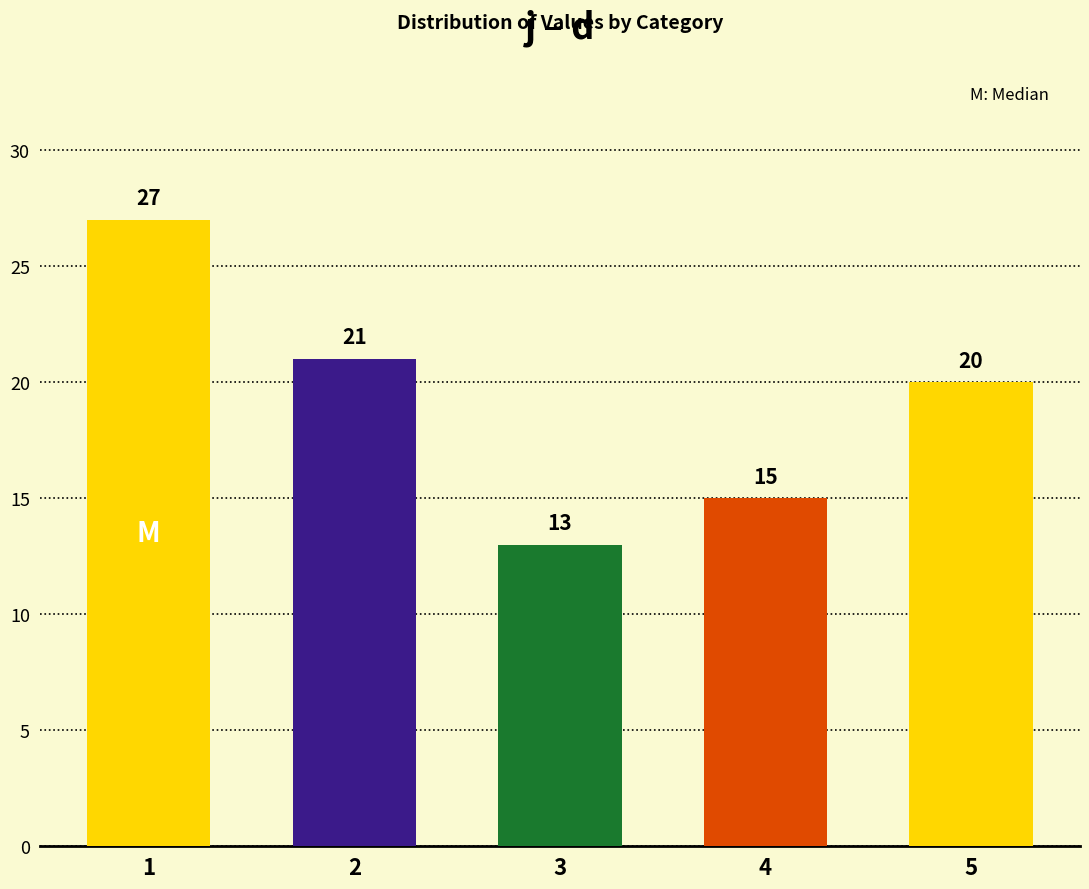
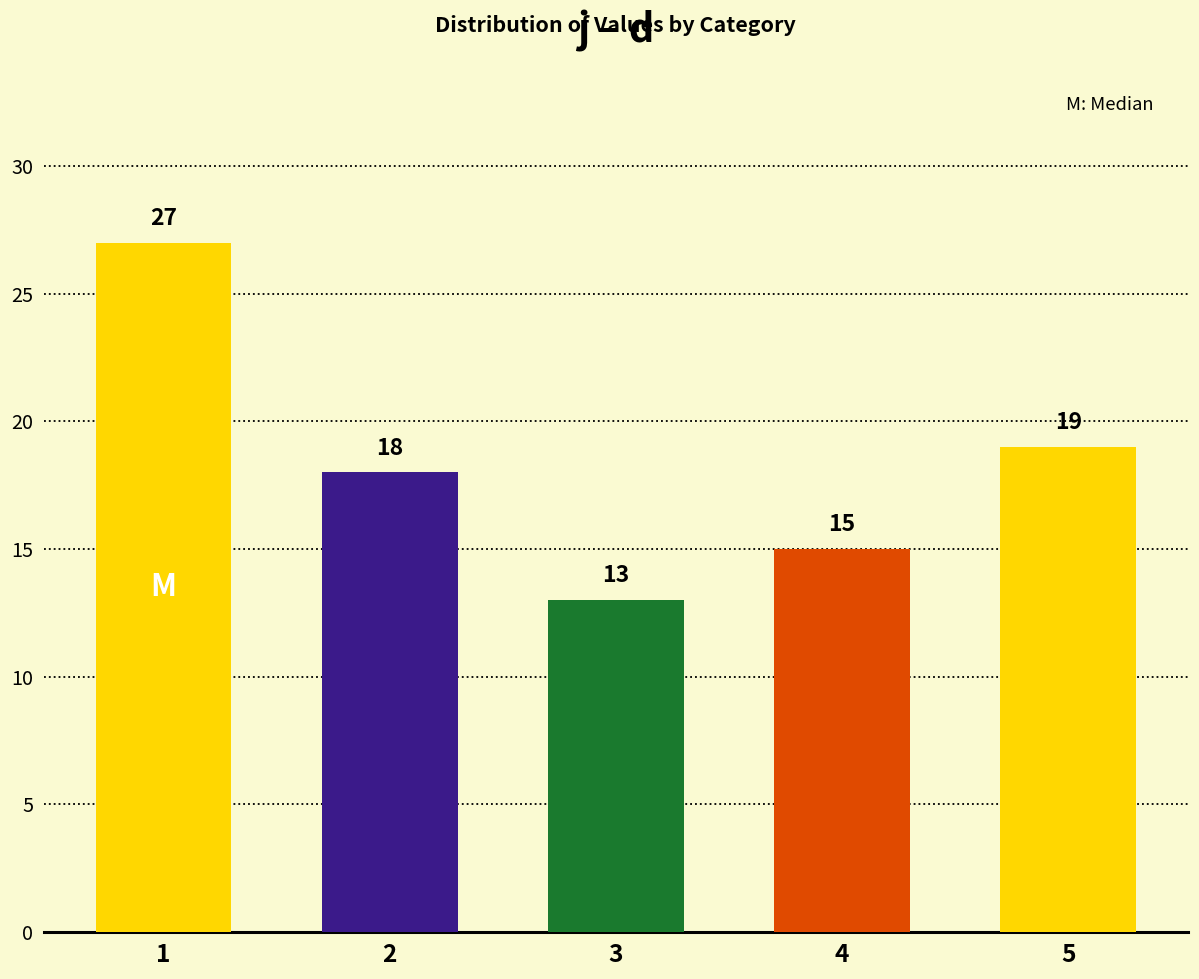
  {
    "1": 27,
-   "2": 21,
+   "2": 18,
    "3": 13,
    "4": 15,
-   "5": 20
+   "5": 19
  }
